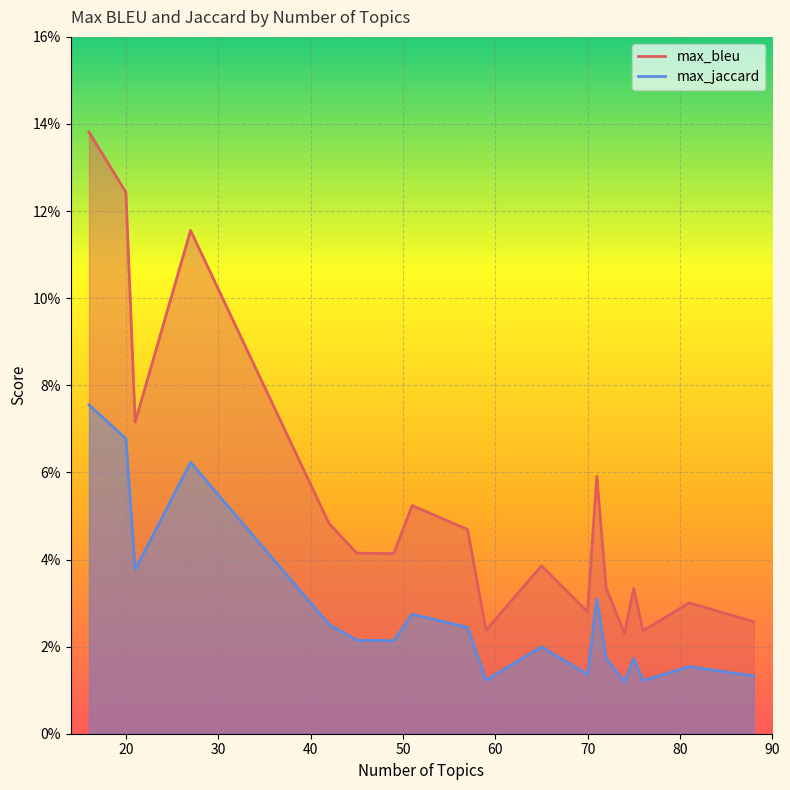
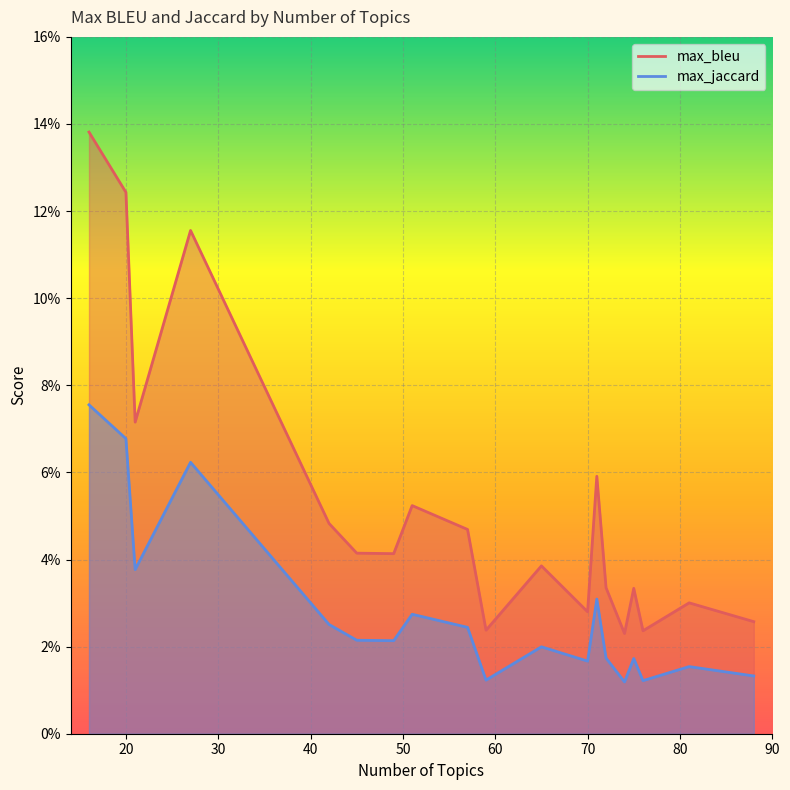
  {
    "max_bleu": {
      "20": "12.4%",
      "70": "2.8%"
    },
    "max_jaccard": {
      "20": "6.8%",
-     "70": "1.4%"
+     "70": "1.7%"
    }
  }
